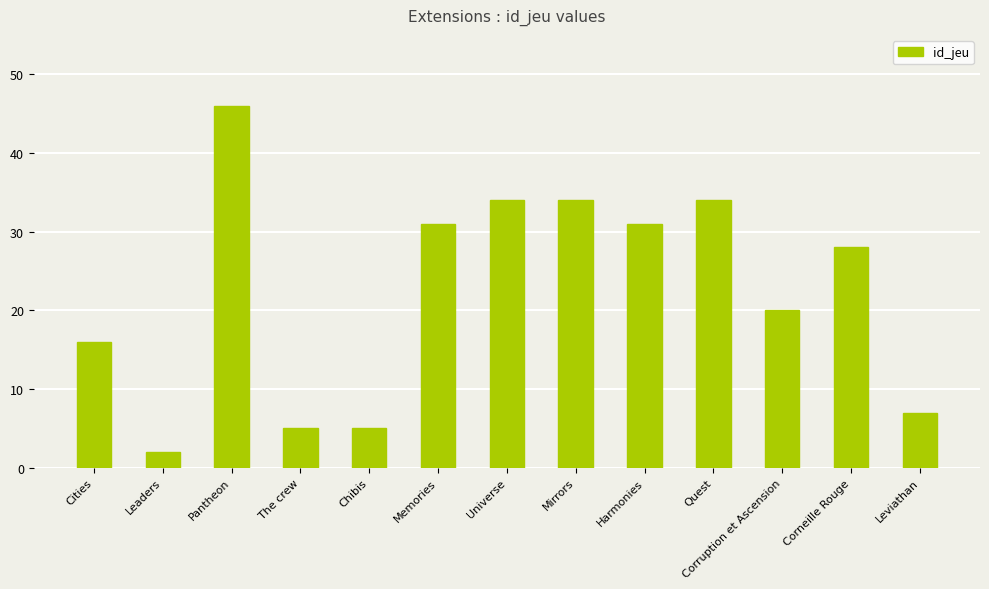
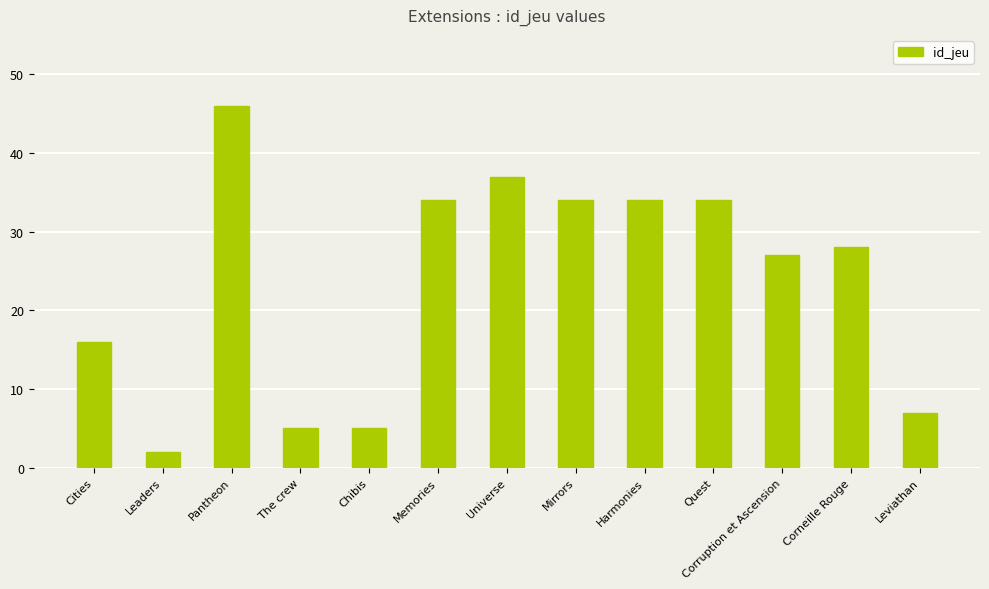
  {
    "Cities": 16,
    "Leaders": 2,
    "Pantheon": 46,
    "The crew": 5,
    "Chibis": 5,
-   "Memories": 31,
-   "Universe": 34,
+   "Memories": 34,
+   "Universe": 37,
    "Mirrors": 34,
-   "Harmonies": 31,
+   "Harmonies": 34,
    "Quest": 34,
-   "Corruption et Ascension": 20,
+   "Corruption et Ascension": 27,
    "Corneille Rouge": 28,
    "Leviathan": 7
  }
